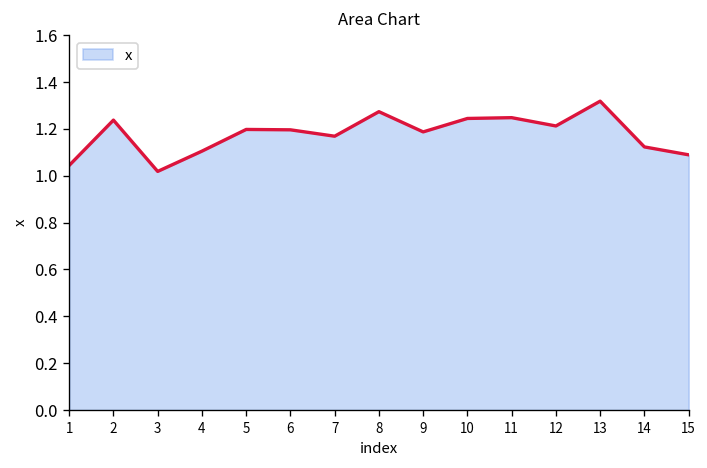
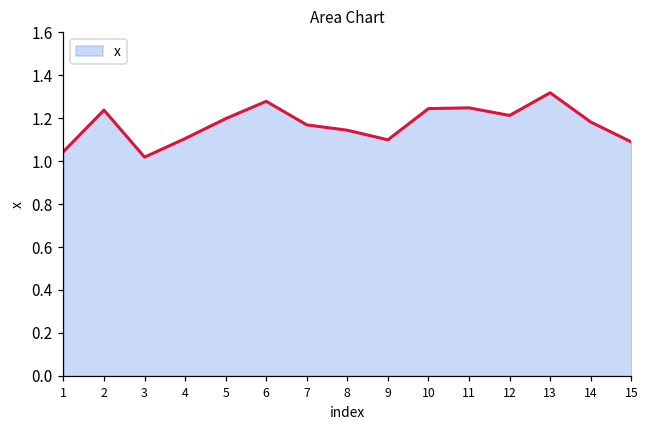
  {
    "1": 1.04,
    "2": 1.24,
    "3": 1.02,
    "4": 1.11,
    "5": 1.20,
-   "6": 1.20,
+   "6": 1.28,
    "7": 1.17,
-   "8": 1.27,
-   "9": 1.19,
+   "8": 1.14,
+   "9": 1.10,
    "10": 1.24,
    "11": 1.25,
    "12": 1.21,
    "13": 1.32,
-   "14": 1.12,
+   "14": 1.18,
    "15": 1.09
  }
